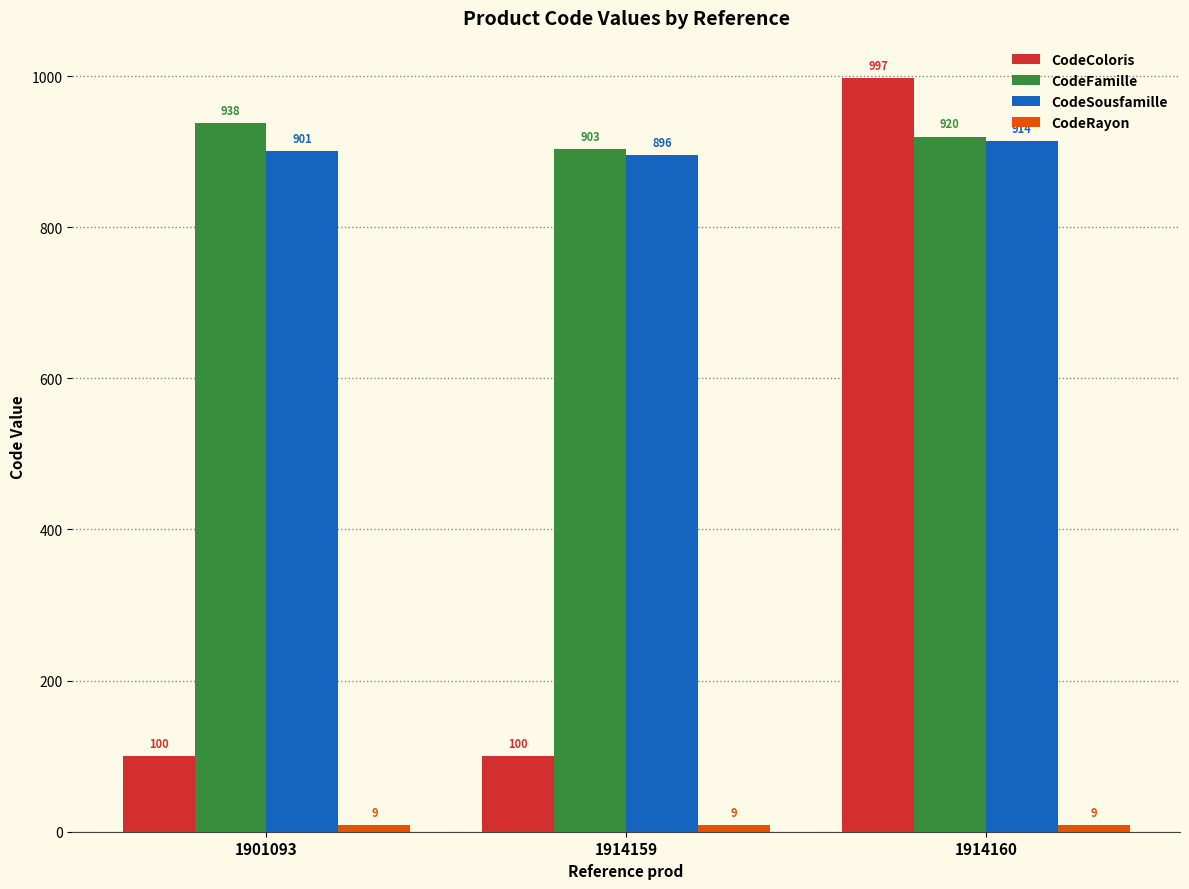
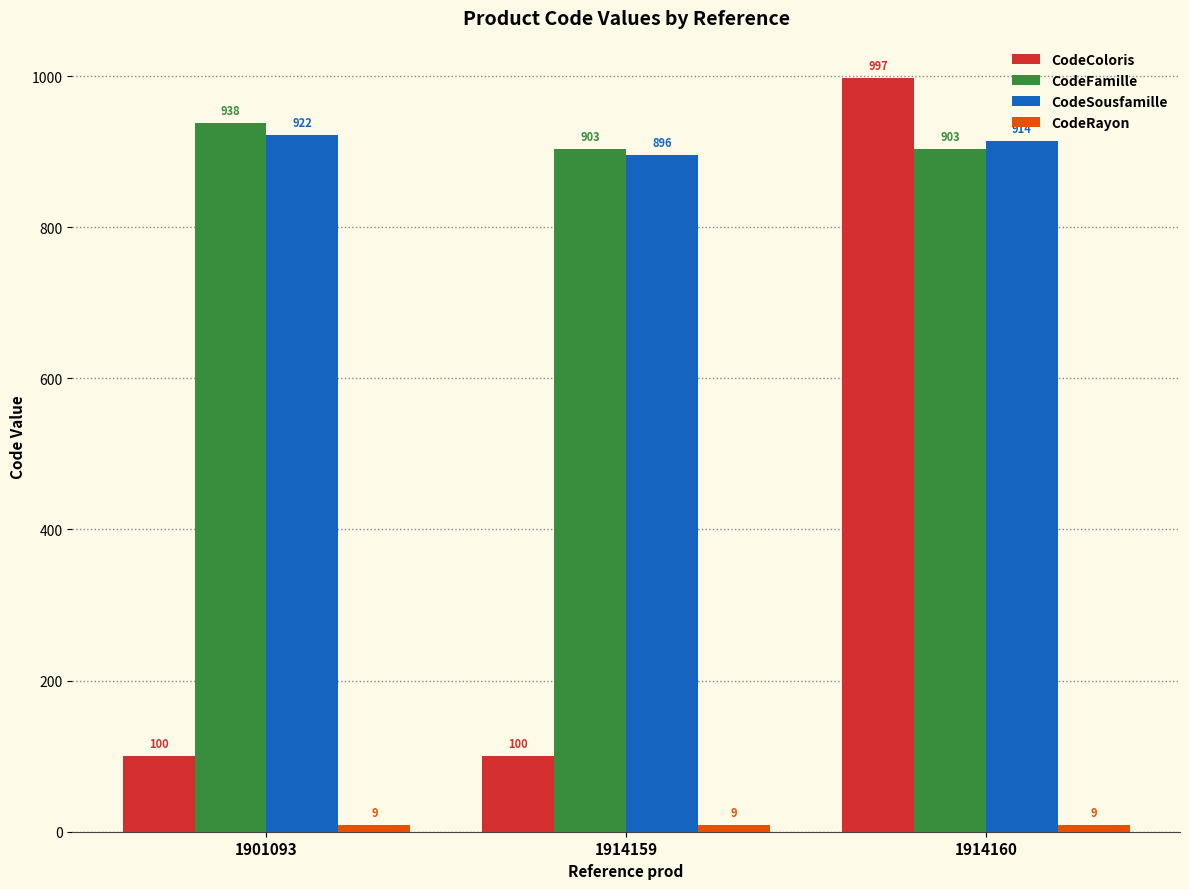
  {
    "CodeColoris": {
      "1901093": 100,
      "1914159": 100,
      "1914160": 997
    },
    "CodeFamille": {
      "1901093": 938,
      "1914159": 903,
-     "1914160": 920
+     "1914160": 903
    },
    "CodeSousfamille": {
-     "1901093": 901,
+     "1901093": 922,
      "1914159": 896,
      "1914160": 914
    },
    "CodeRayon": {
      "1901093": 9,
      "1914159": 9,
      "1914160": 9
    }
  }
